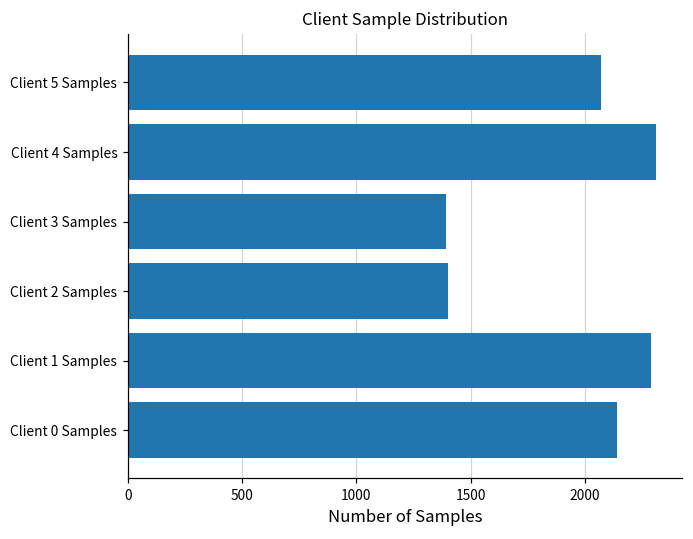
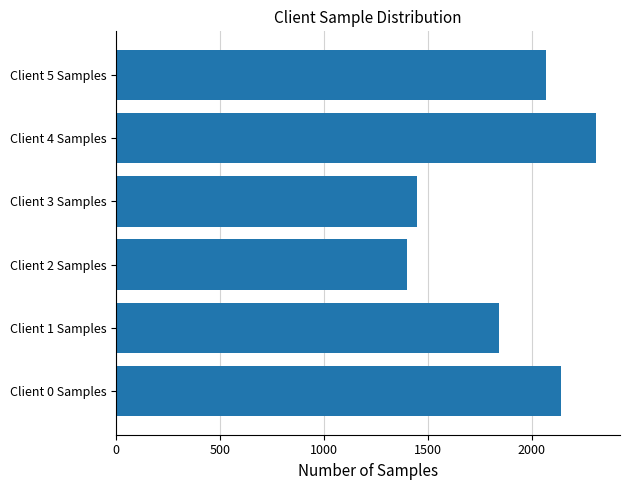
  {
    "Client 5 Samples": 2070,
    "Client 4 Samples": 2310,
-   "Client 3 Samples": 1390,
+   "Client 3 Samples": 1450,
    "Client 2 Samples": 1400,
-   "Client 1 Samples": 2290,
+   "Client 1 Samples": 1840,
    "Client 0 Samples": 2140
  }
